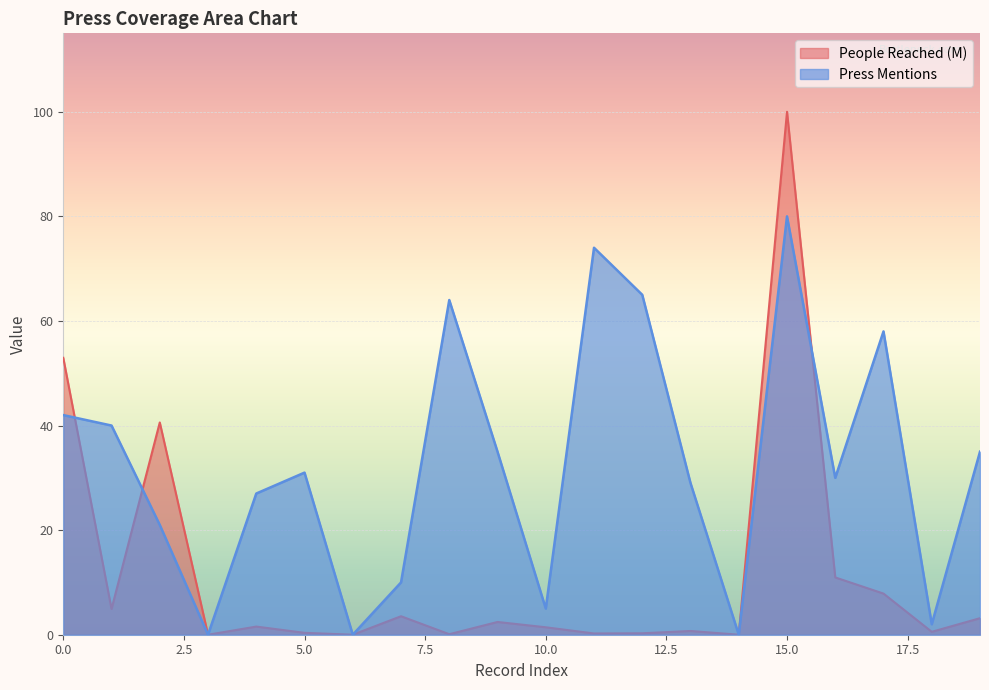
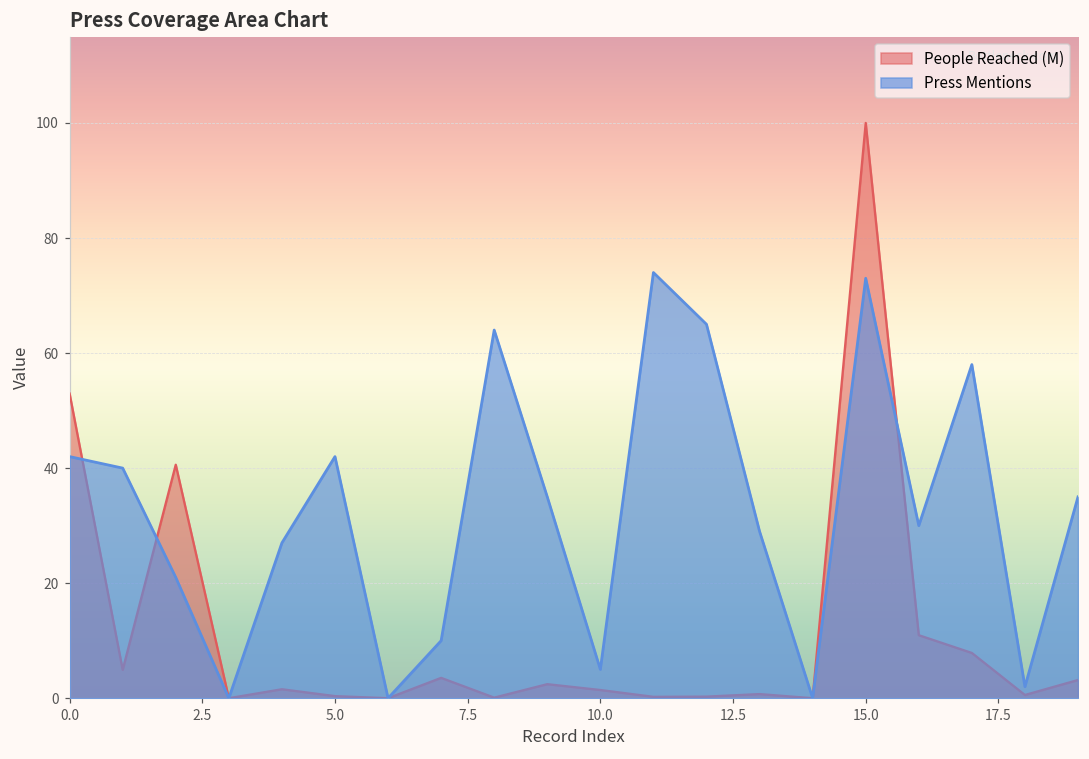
  {
    "People Reached (M)": {
      "0.0": 53,
      "5.0": 0,
      "10.0": 1,
      "15.0": 100
    },
    "Press Mentions": {
      "0.0": 42,
-     "5.0": 31,
+     "5.0": 42,
      "10.0": 5,
-     "15.0": 80
+     "15.0": 73
    }
  }
